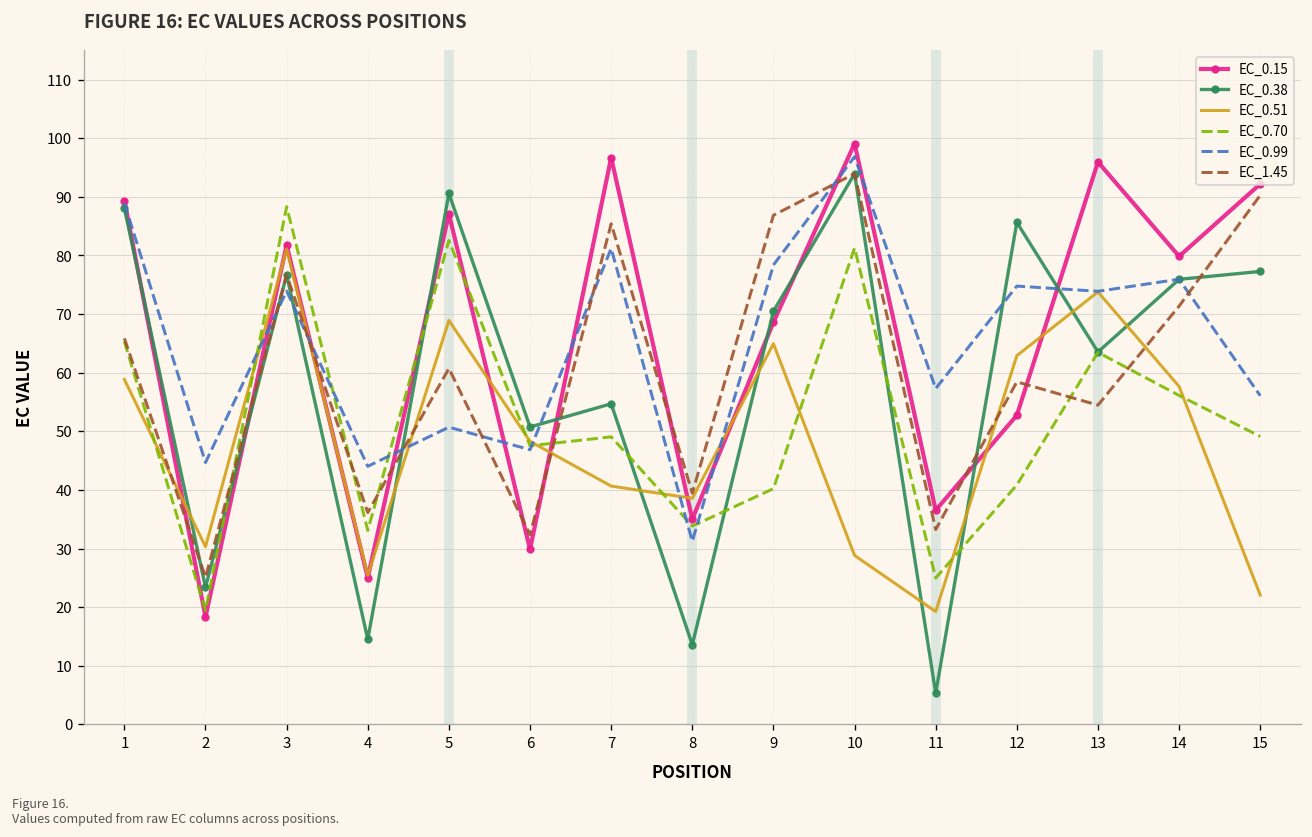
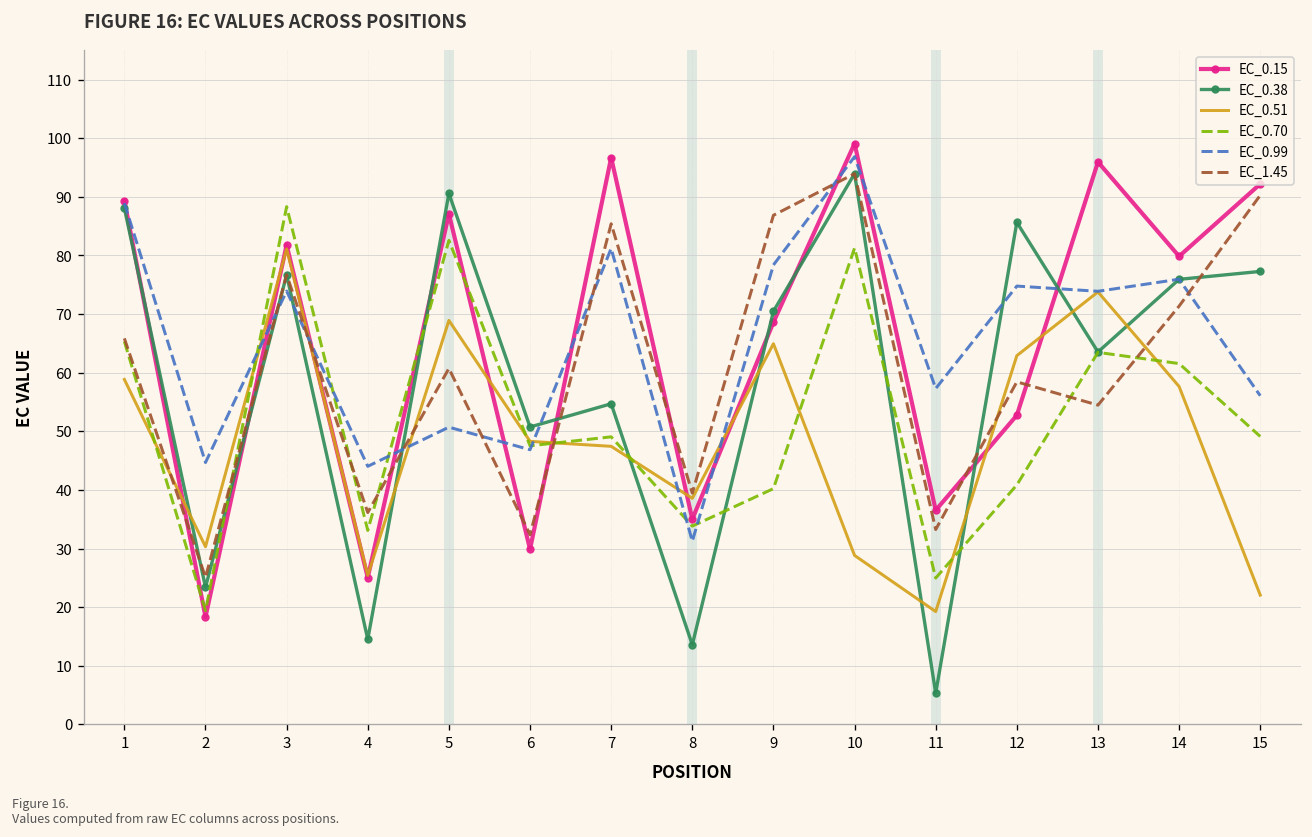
  {
    "EC_0.15": {
      "2": 18,
      "3": 82,
      "5": 87,
      "6": 30,
      "7": 97,
      "8": 35,
      "9": 69,
      "10": 99,
      "11": 37,
      "12": 53,
      "13": 96,
      "14": 80,
      "15": 92
    },
    "EC_0.38": {
      "1": 88,
      "2": 23,
      "4": 15,
      "5": 91,
      "6": 51,
      "7": 55,
      "8": 14,
      "9": 70,
      "11": 5,
      "12": 86,
      "15": 77
    },
    "EC_0.51": {
      "1": 59,
      "2": 30,
      "3": 81,
      "5": 69,
      "6": 48,
-     "7": 41,
+     "7": 47,
      "8": 39,
      "9": 65,
      "10": 29,
      "11": 19,
      "12": 63,
      "14": 58,
      "15": 22
    },
    "EC_0.70": {
      "2": 19,
      "3": 88,
      "4": 33,
      "5": 83,
      "6": 48,
      "7": 49,
      "8": 34,
      "9": 40,
      "10": 81,
      "11": 25,
      "12": 41,
-     "14": 56,
+     "14": 62,
      "15": 49
    },
    "EC_0.99": {
      "2": 45,
      "3": 74,
      "4": 44,
      "5": 51,
      "6": 47,
      "7": 81,
      "8": 31,
      "9": 78,
      "10": 97,
      "11": 57,
      "12": 75,
      "15": 56
    },
    "EC_1.45": {
      "2": 25,
      "4": 36,
      "5": 61,
      "6": 32,
      "7": 85,
      "8": 39,
      "9": 87,
      "11": 33,
      "12": 58,
      "13": 54,
      "14": 71,
      "15": 90
    }
  }
